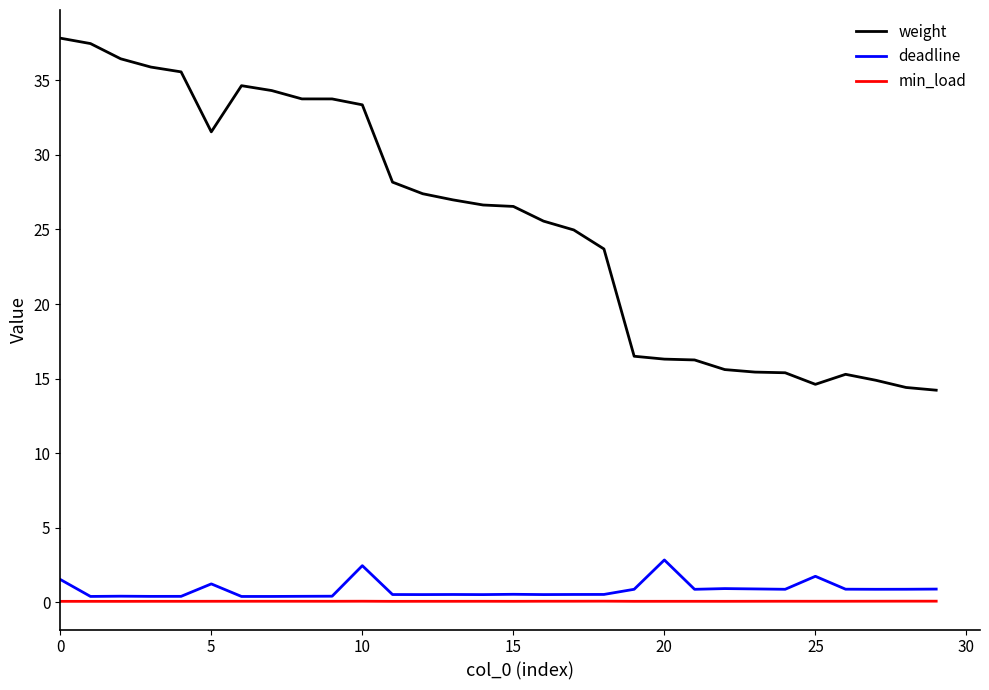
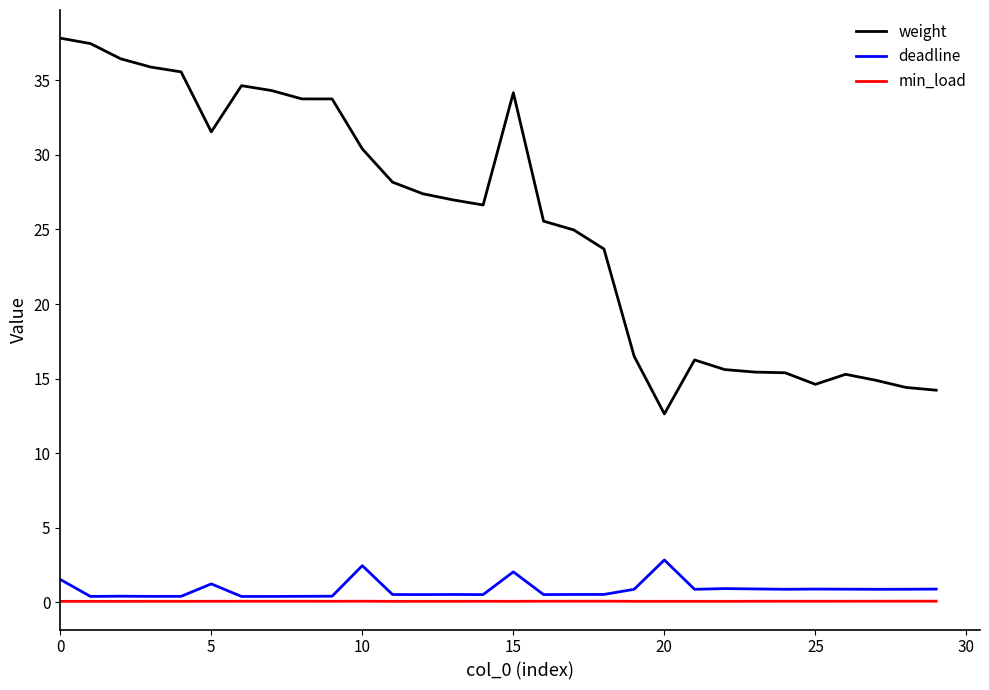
  {
    "weight": {
      "0": 37.8,
      "5": 31.5,
-     "10": 33.4,
-     "15": 26.5,
-     "20": 16.3,
+     "10": 30.4,
+     "15": 34.2,
+     "20": 12.6,
      "25": 14.6
    },
    "deadline": {
      "0": 1.5,
      "5": 1.2,
      "10": 2.5,
-     "15": 0.5,
+     "15": 2.0,
      "20": 2.8,
-     "25": 1.7
+     "25": 0.9
    },
    "min_load": {
      "0": 0.1,
      "5": 0.1,
      "10": 0.1,
      "15": 0.1,
      "20": 0.1,
      "25": 0.1
    }
  }
